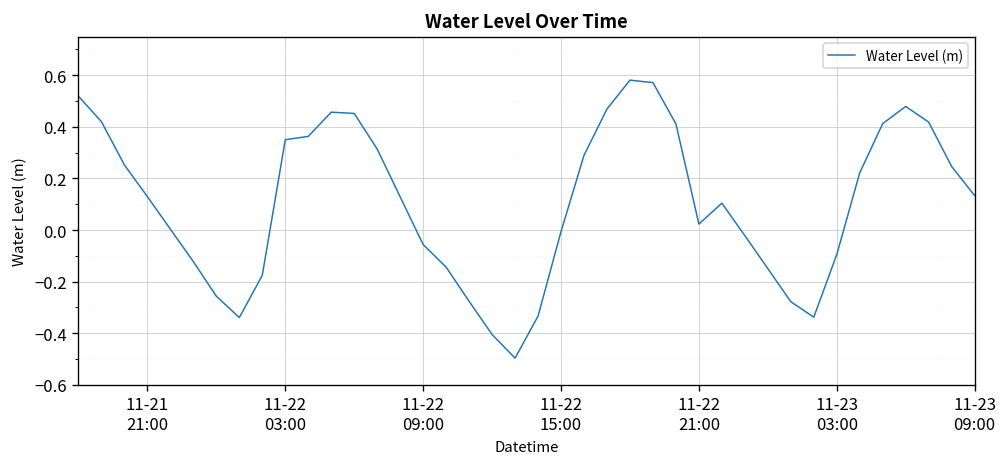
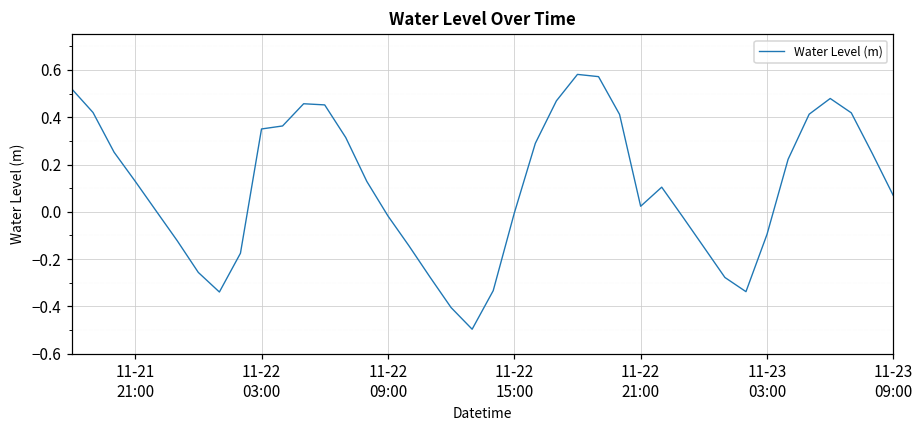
  {
    "11-21 21:00": 0.13,
    "11-22 03:00": 0.35,
-   "11-22 09:00": -0.06,
+   "11-22 09:00": -0.02,
    "11-22 15:00": -0.01,
    "11-22 21:00": 0.02,
    "11-23 03:00": -0.10,
-   "11-23 09:00": 0.13
+   "11-23 09:00": 0.07
  }
